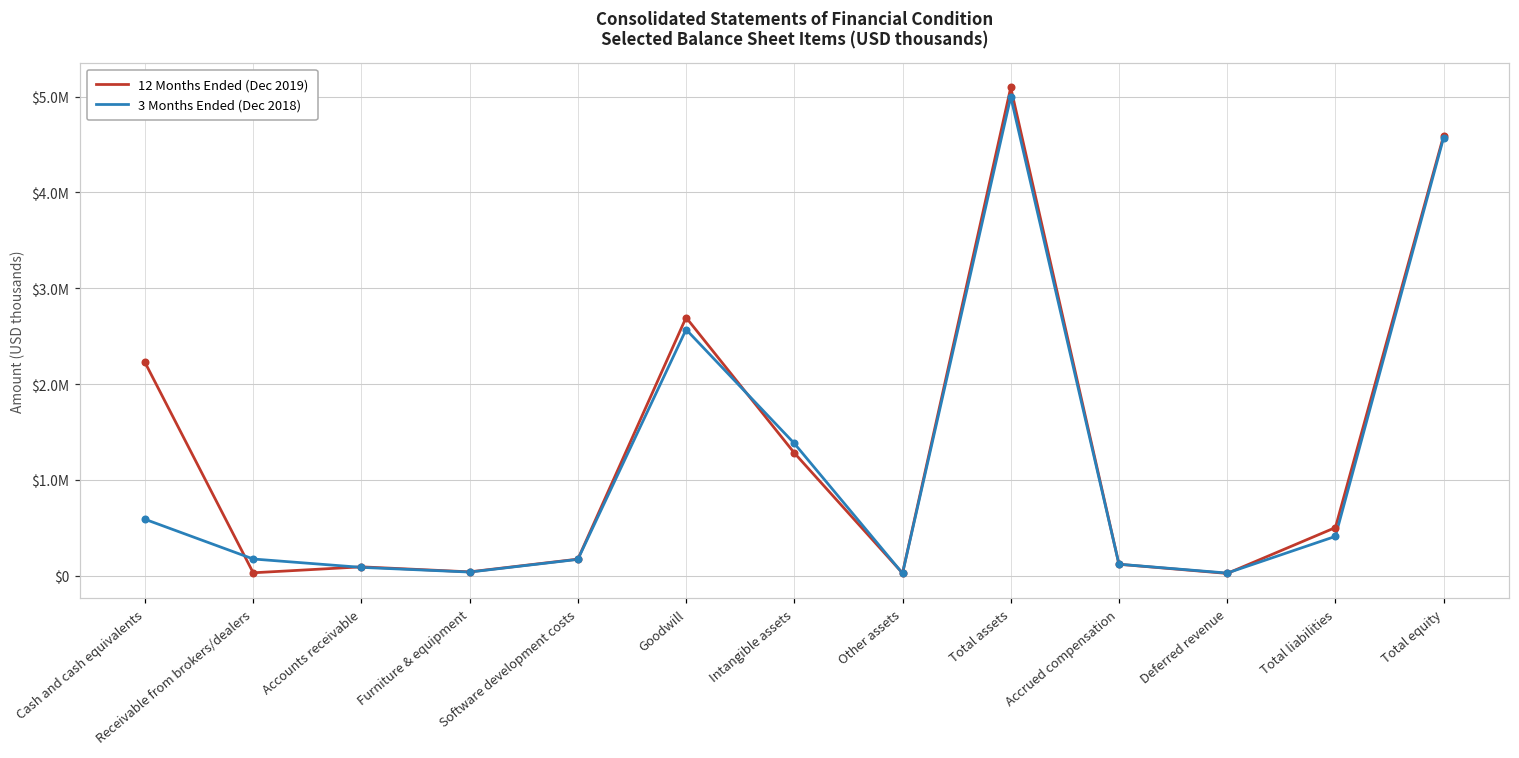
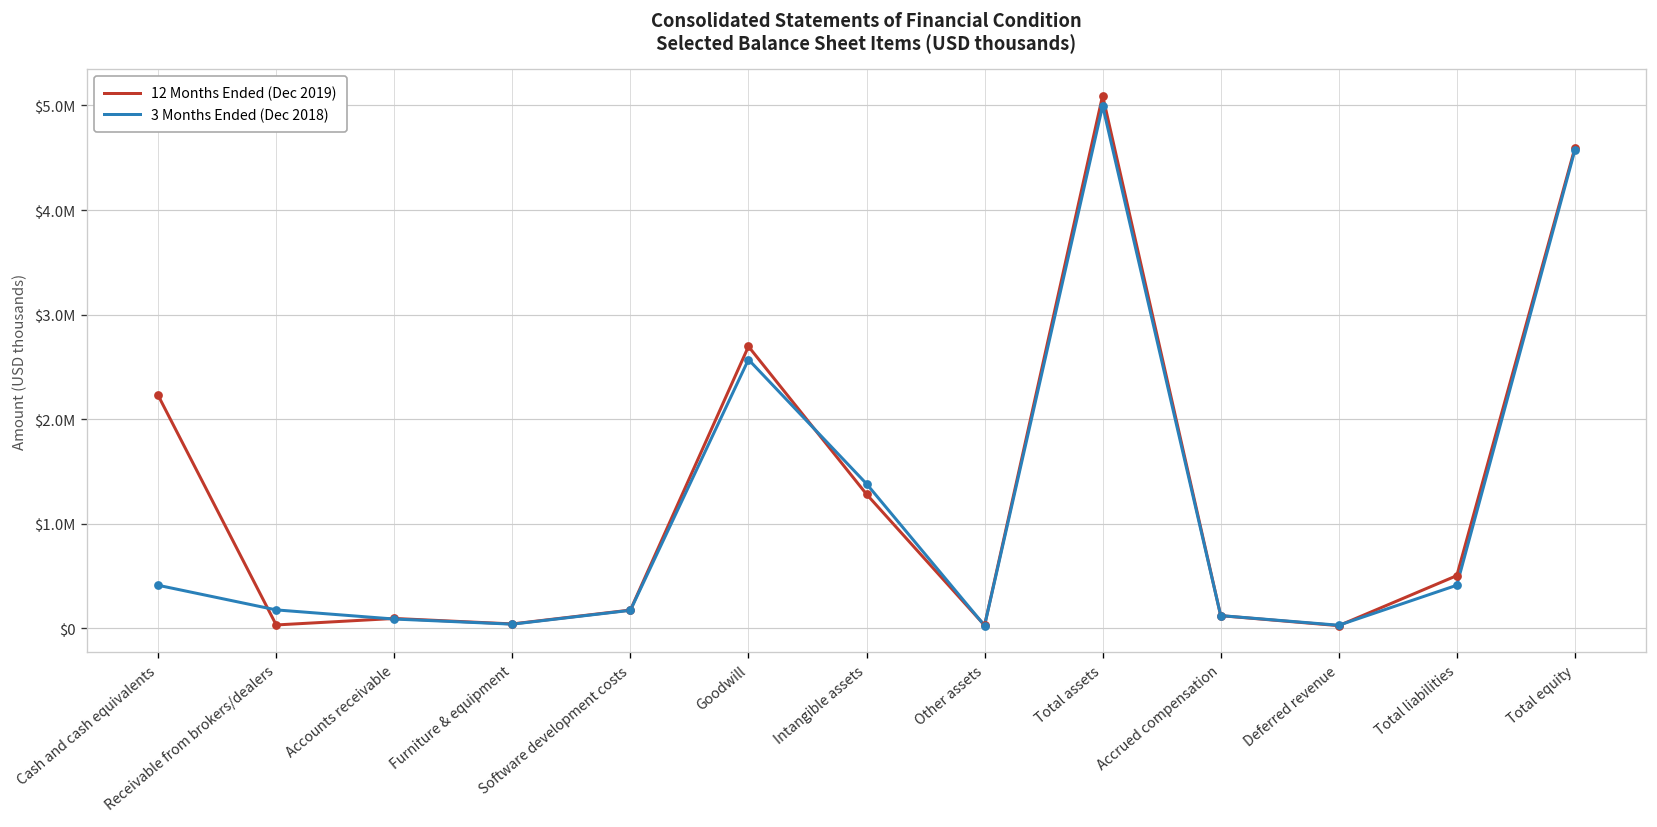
  {
    "12 Months Ended (Dec 2019)": {
      "Cash and cash equivalents": "$2200000",
      "Receivable from brokers/dealers": "$0",
      "Goodwill": "$2700000",
      "Intangible assets": "$1300000",
      "Total assets": "$5100000",
      "Total liabilities": "$500000"
    },
    "3 Months Ended (Dec 2018)": {
-     "Cash and cash equivalents": "$600000",
+     "Cash and cash equivalents": "$400000",
      "Receivable from brokers/dealers": "$200000",
      "Goodwill": "$2600000",
      "Intangible assets": "$1400000",
      "Total assets": "$5000000",
      "Total liabilities": "$400000"
    }
  }
